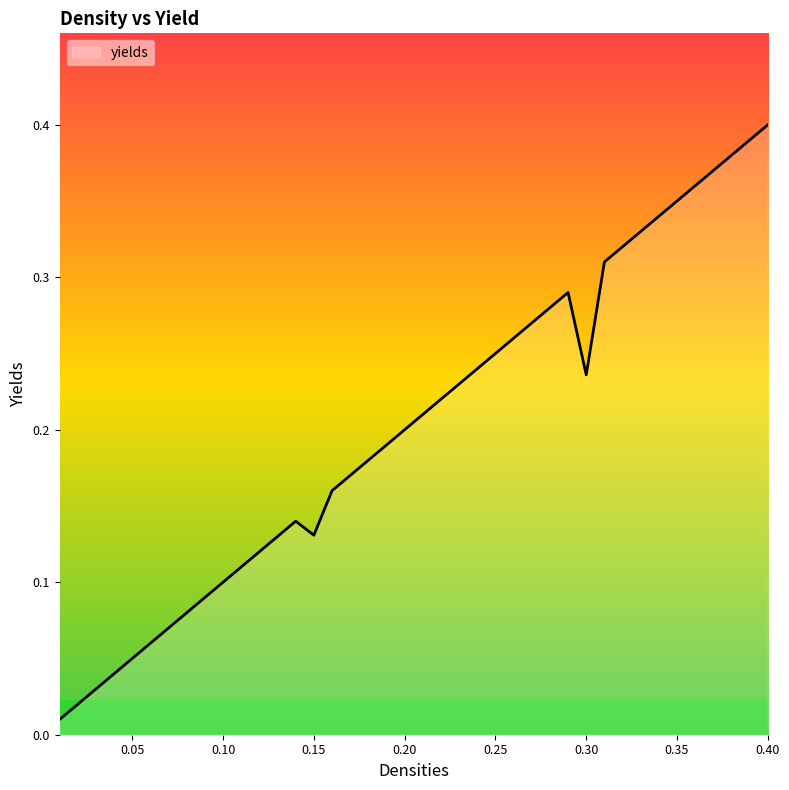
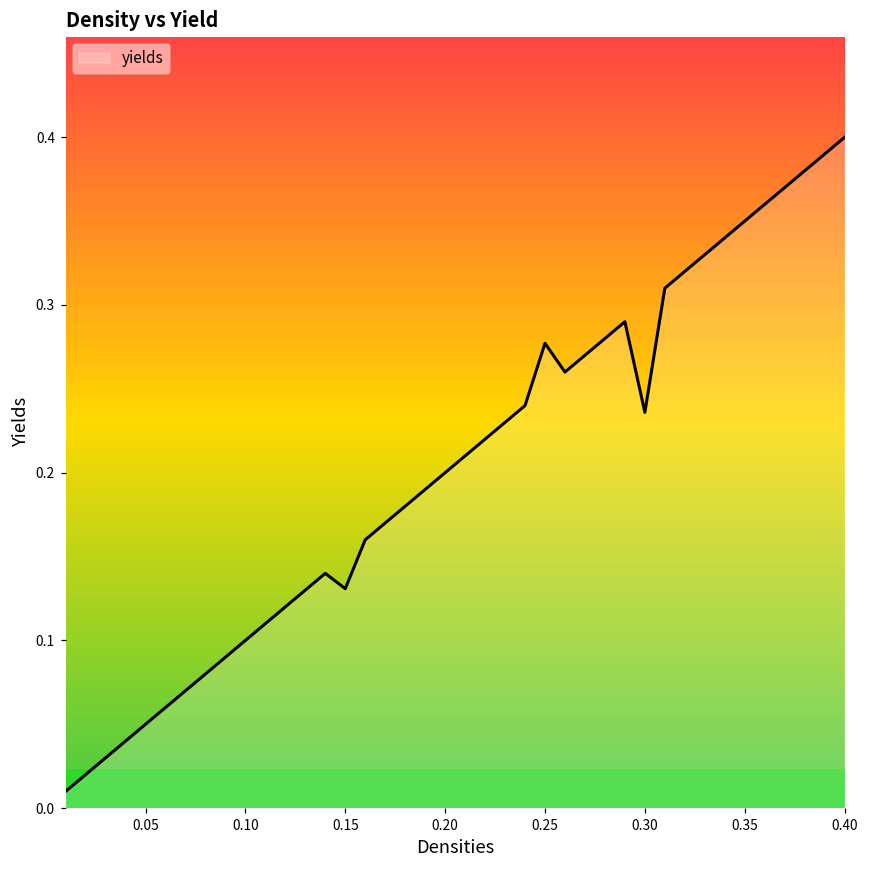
  {
    "0.05": 0.050,
    "0.10": 0.100,
    "0.15": 0.131,
    "0.20": 0.200,
-   "0.25": 0.250,
+   "0.25": 0.277,
    "0.30": 0.236,
    "0.35": 0.350,
    "0.40": 0.400
  }
